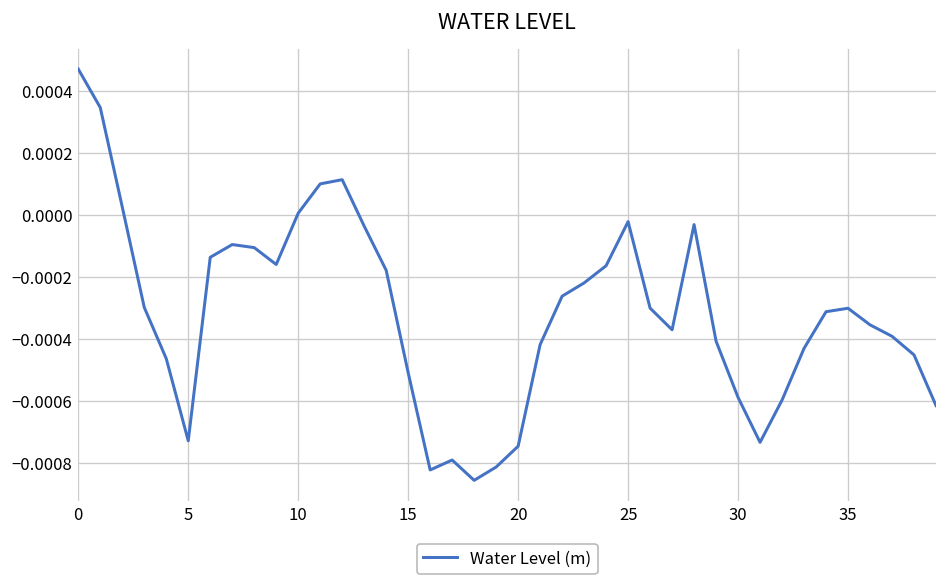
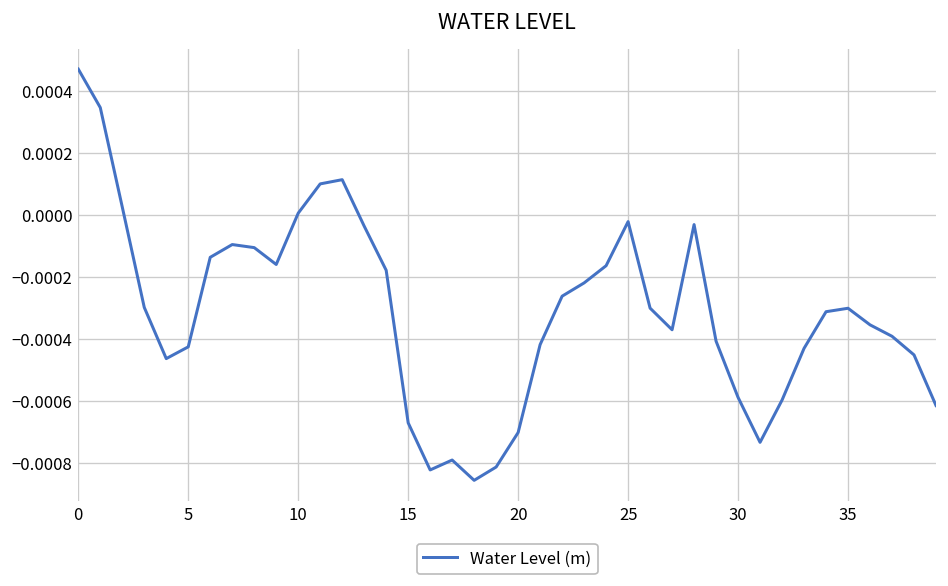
  {
    "0": 0.00047,
-   "5": -0.00073,
+   "5": -0.00042,
    "10": 0.00001,
-   "15": -0.00051,
-   "20": -0.00075,
+   "15": -0.00067,
+   "20": -0.00070,
    "25": -0.00002,
    "30": -0.00059,
    "35": -0.00030
  }
